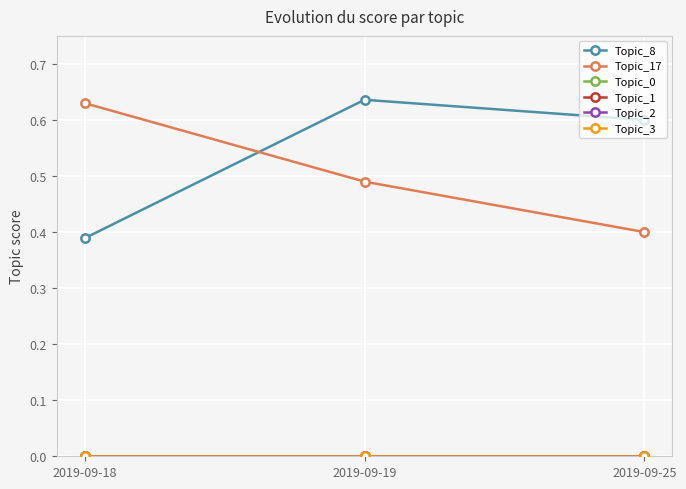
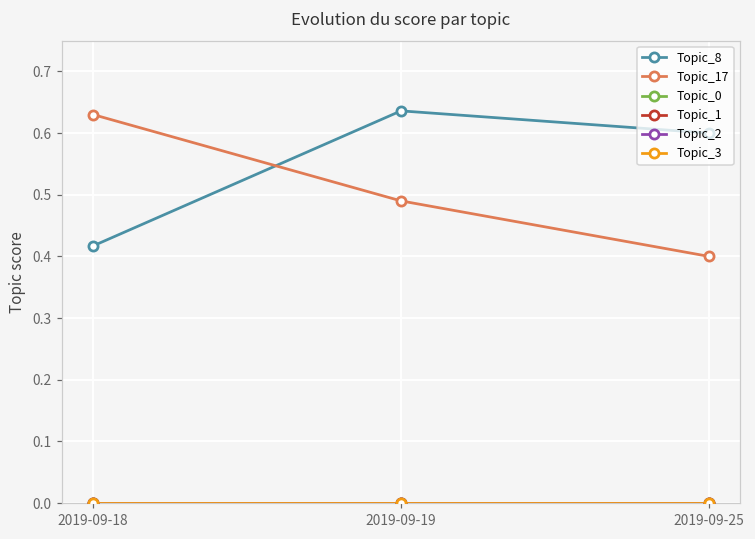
  {
    "Topic_8": {
-     "2019-09-18": 0.39,
+     "2019-09-18": 0.42,
      "2019-09-19": 0.64
    },
    "Topic_17": {
      "2019-09-18": 0.63,
      "2019-09-19": 0.49,
      "2019-09-25": 0.40
    },
    "Topic_3": {
      "2019-09-18": 0.00,
      "2019-09-19": 0.00,
      "2019-09-25": 0.00
    }
  }
